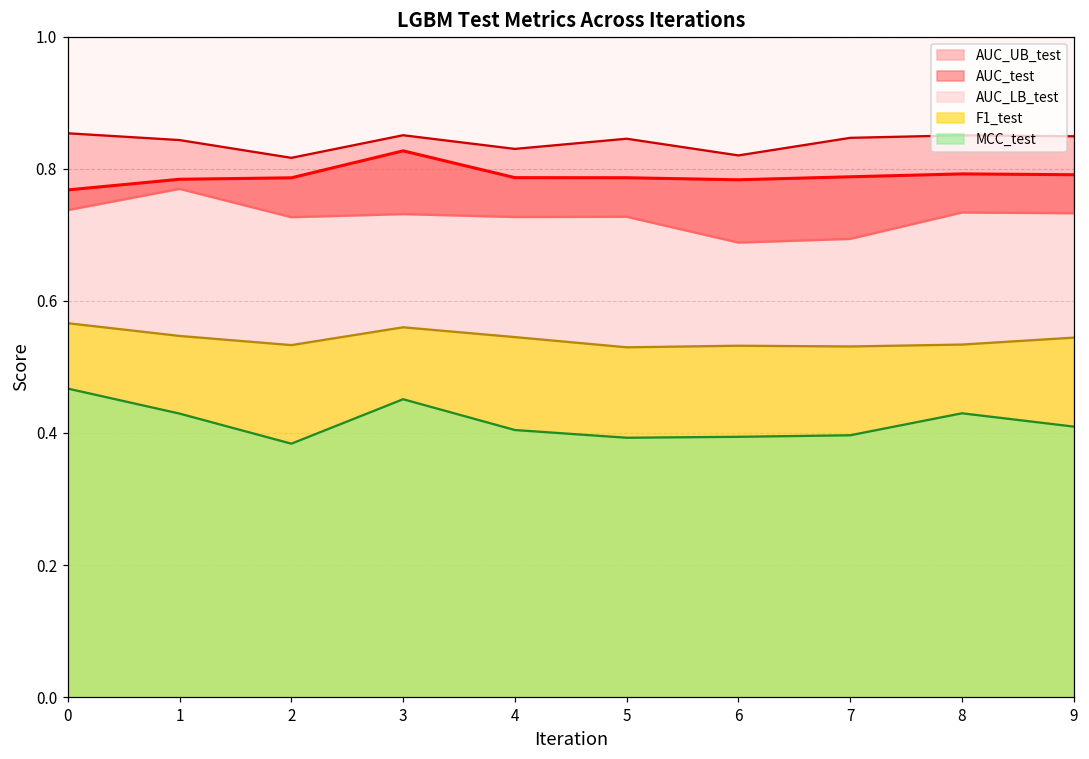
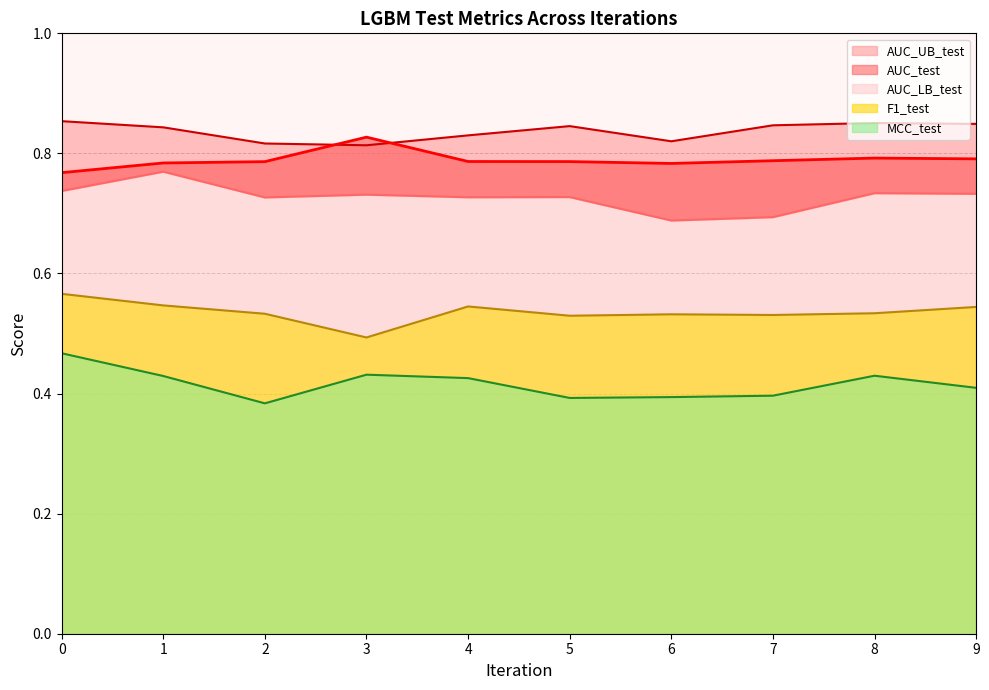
  {
    "AUC_UB_test": {
      "0": 0.85,
      "1": 0.84,
      "2": 0.82,
-     "3": 0.85,
+     "3": 0.81,
      "4": 0.83,
      "5": 0.85,
      "6": 0.82,
      "7": 0.85,
      "9": 0.85
    },
    "AUC_test": {
      "0": 0.77,
      "1": 0.78,
      "2": 0.79,
      "3": 0.83,
      "4": 0.79,
      "5": 0.79,
      "6": 0.78,
      "7": 0.79,
      "8": 0.79,
      "9": 0.79
    },
    "AUC_LB_test": {
      "0": 0.74,
      "1": 0.77,
      "2": 0.73,
      "3": 0.73,
      "4": 0.73,
      "5": 0.73,
      "6": 0.69,
      "7": 0.69,
      "8": 0.73,
      "9": 0.73
    },
    "F1_test": {
      "0": 0.57,
      "1": 0.55,
      "2": 0.53,
-     "3": 0.56,
+     "3": 0.49,
      "4": 0.55,
      "5": 0.53,
      "6": 0.53,
      "7": 0.53,
      "8": 0.53,
      "9": 0.54
    },
    "MCC_test": {
      "0": 0.47,
      "1": 0.43,
      "2": 0.38,
-     "3": 0.45,
-     "4": 0.40,
+     "3": 0.43,
+     "4": 0.43,
      "5": 0.39,
      "6": 0.39,
      "7": 0.40,
      "8": 0.43,
      "9": 0.41
    }
  }
